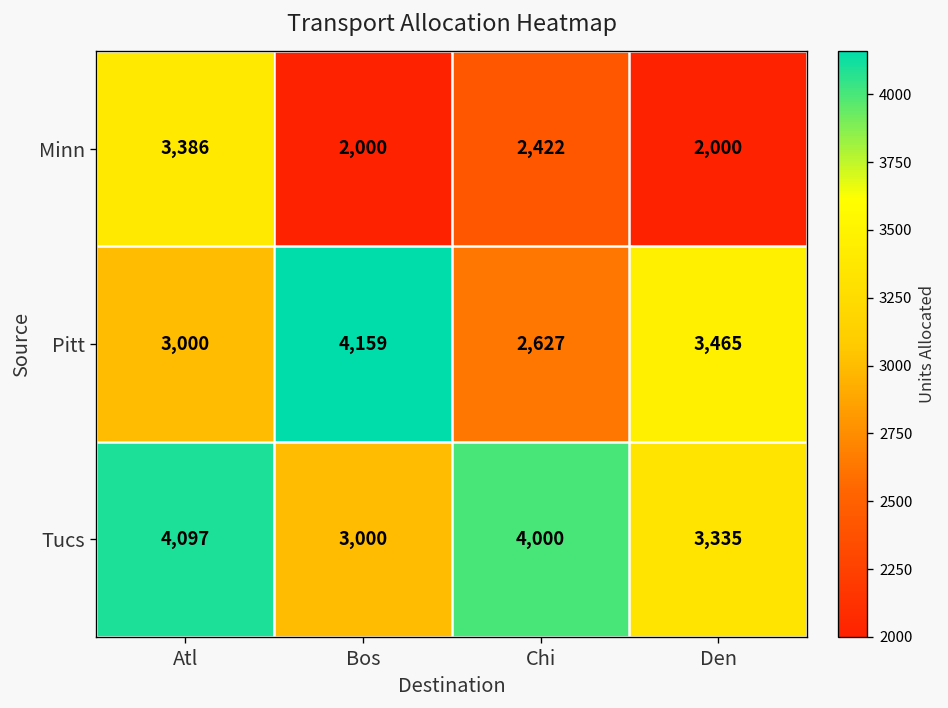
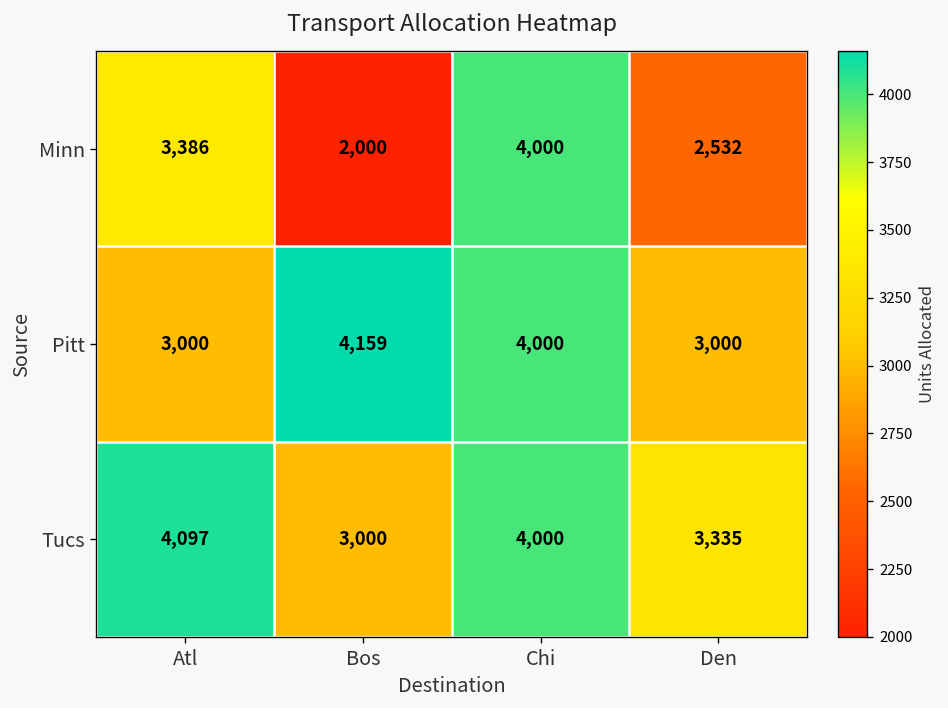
  {
    "Minn": {
      "Atl": "3,386",
      "Bos": "2,000",
-     "Chi": "2,422",
-     "Den": "2,000"
+     "Chi": "4,000",
+     "Den": "2,532"
    },
    "Pitt": {
      "Atl": "3,000",
      "Bos": "4,159",
-     "Chi": "2,627",
-     "Den": "3,465"
+     "Chi": "4,000",
+     "Den": "3,000"
    },
    "Tucs": {
      "Atl": "4,097",
      "Bos": "3,000",
      "Chi": "4,000",
      "Den": "3,335"
    }
  }
